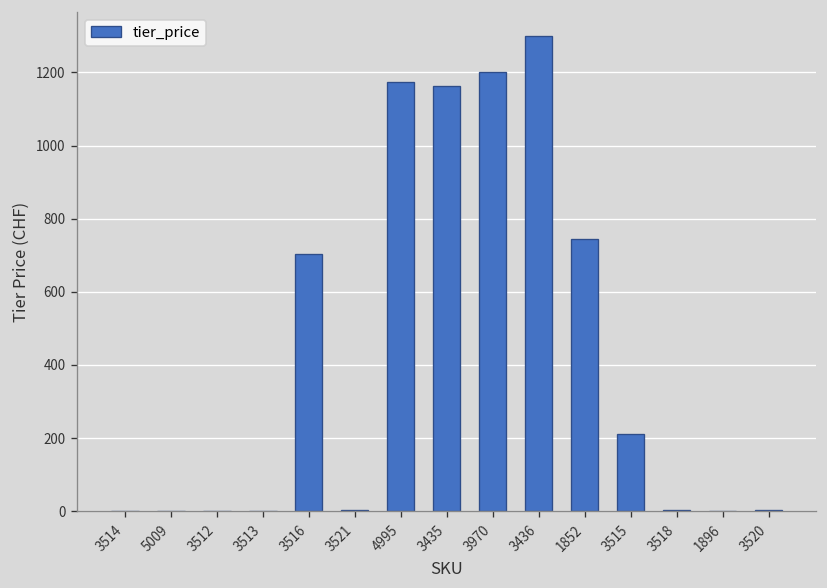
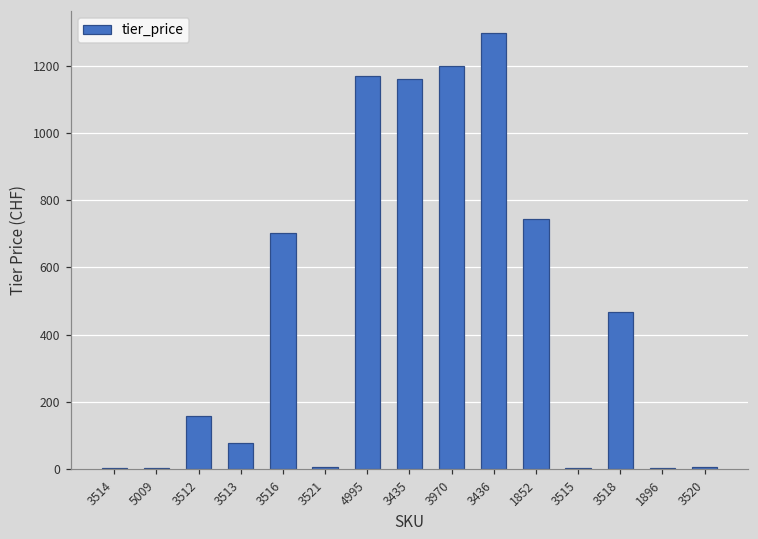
  {
-   "3512": 0,
-   "3513": 0,
+   "3512": 160,
+   "3513": 80,
    "3516": 700,
    "4995": 1170,
    "3435": 1160,
    "3970": 1200,
    "3436": 1300,
    "1852": 740,
-   "3515": 210,
-   "3518": 0
+   "3515": 0,
+   "3518": 470
  }
